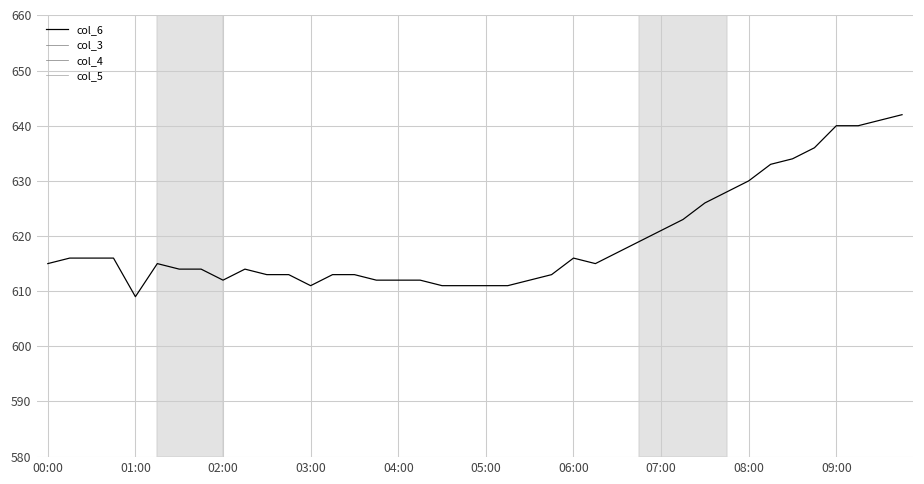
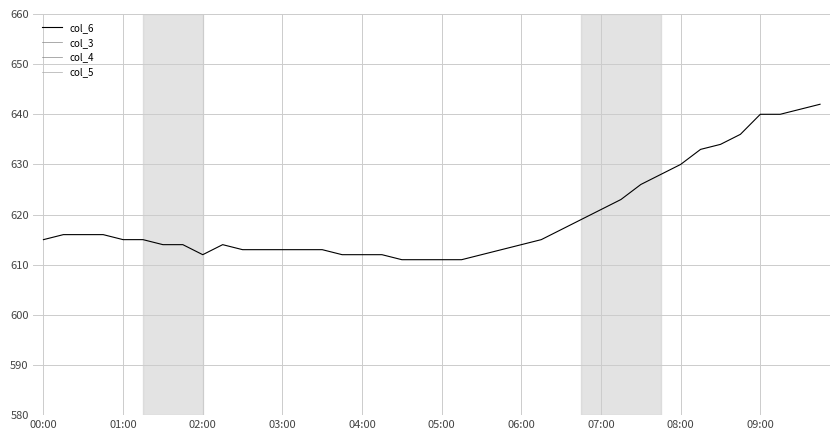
  {
    "col_6": {
      "00:00": 615,
-     "01:00": 609,
+     "01:00": 615,
      "02:00": 612,
-     "03:00": 611,
+     "03:00": 613,
      "04:00": 612,
      "05:00": 611,
-     "06:00": 616,
+     "06:00": 614,
      "07:00": 621,
      "08:00": 630,
      "09:00": 640
    }
  }
